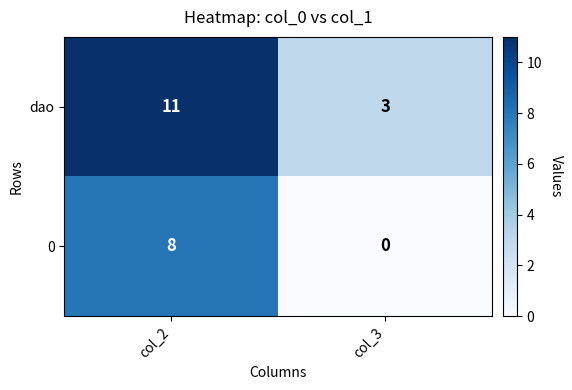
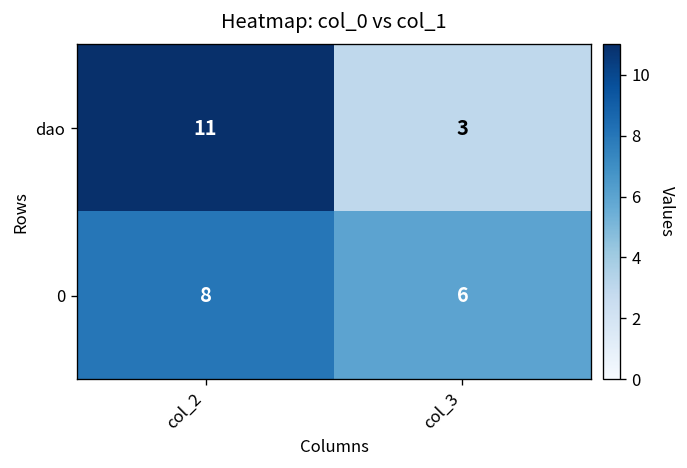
  {
    "dao": {
      "col_2": 11,
      "col_3": 3
    },
    "0": {
      "col_2": 8,
-     "col_3": 0
+     "col_3": 6
    }
  }
